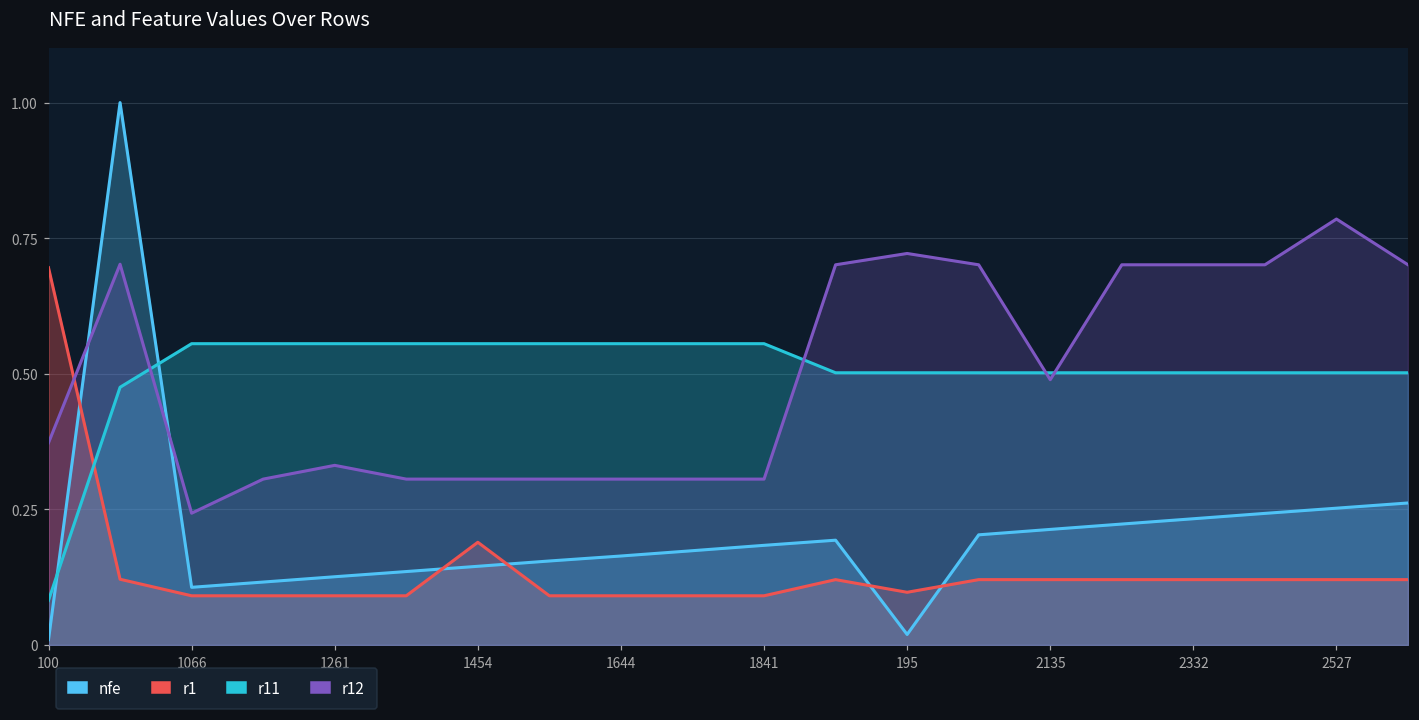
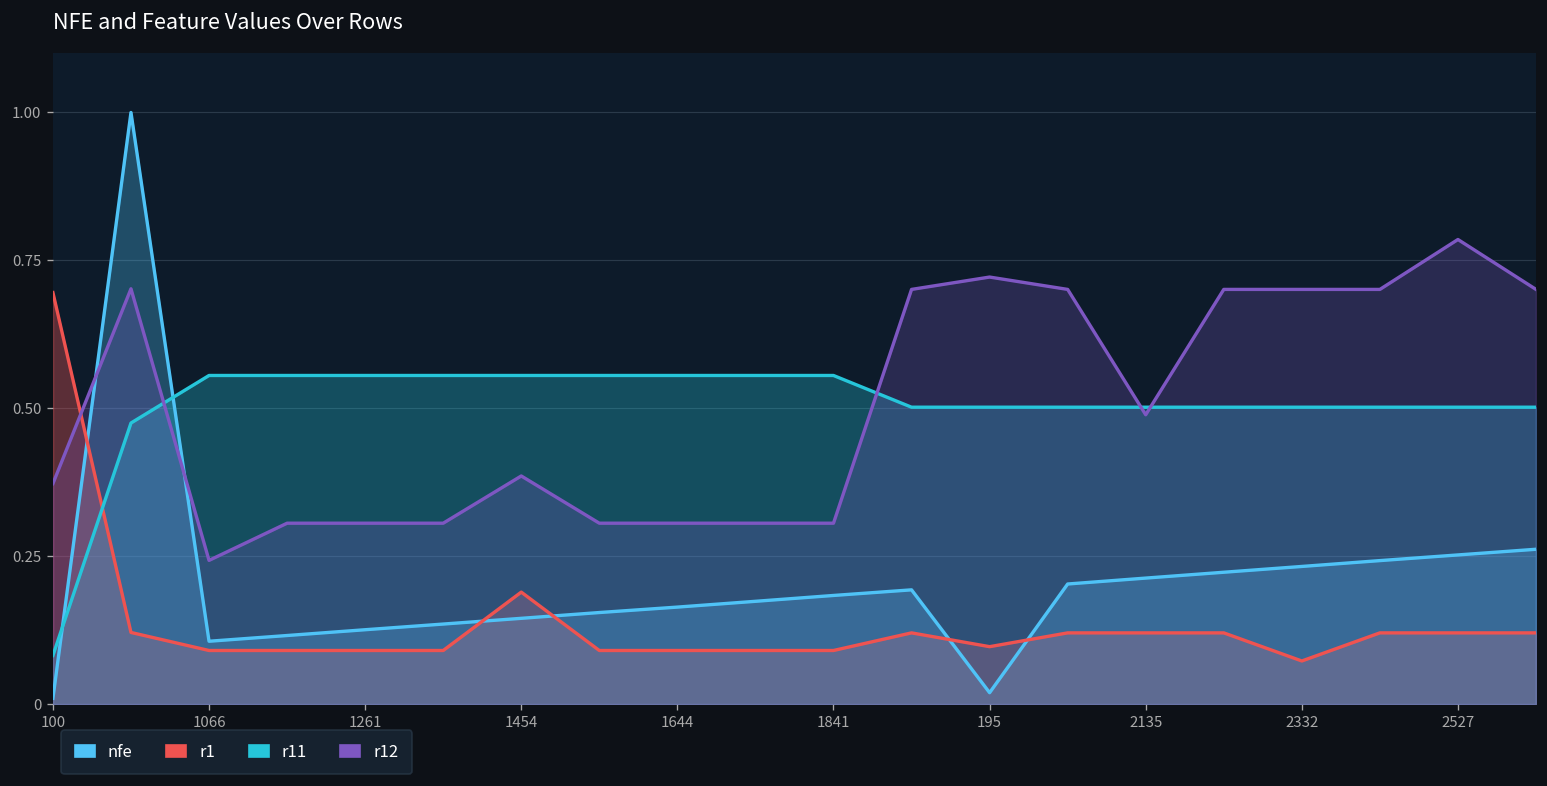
  {
    "r1": {
      "100": 0.70,
      "1066": 0.09,
      "1261": 0.09,
      "1454": 0.19,
      "1644": 0.09,
      "1841": 0.09,
      "195": 0.10,
      "2135": 0.12,
-     "2332": 0.12,
+     "2332": 0.07,
      "2527": 0.12
    },
    "r12": {
      "100": 0.37,
      "1066": 0.24,
-     "1261": 0.33,
-     "1454": 0.31,
+     "1261": 0.31,
+     "1454": 0.39,
      "1644": 0.31,
      "1841": 0.31,
      "195": 0.72,
      "2135": 0.49,
      "2332": 0.70,
      "2527": 0.79
    }
  }
